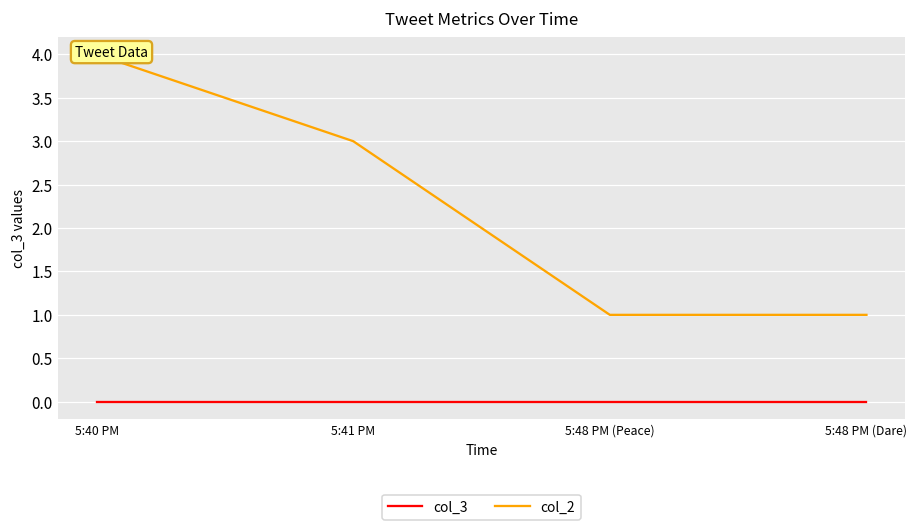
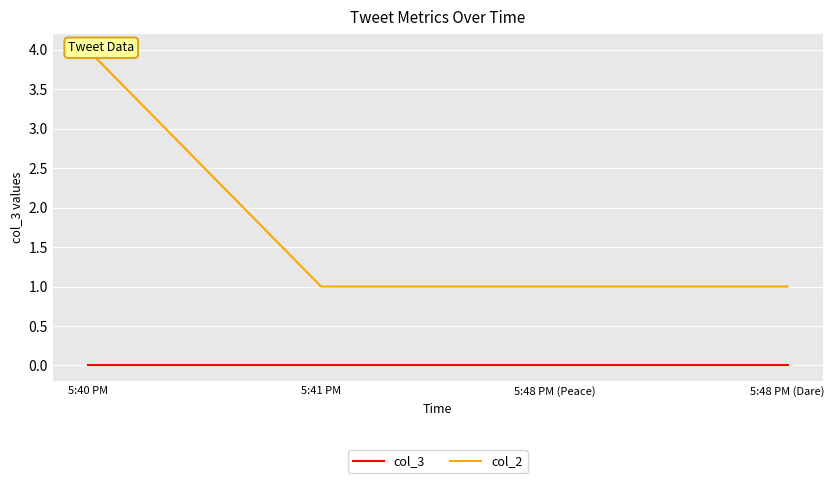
  {
    "col_3": {
      "5:40 PM": 0,
      "5:41 PM": 0,
      "5:48 PM (Peace)": 0,
      "5:48 PM (Dare)": 0
    },
    "col_2": {
-     "5:41 PM": 3,
+     "5:41 PM": 1,
      "5:48 PM (Peace)": 1,
      "5:48 PM (Dare)": 1
    }
  }
